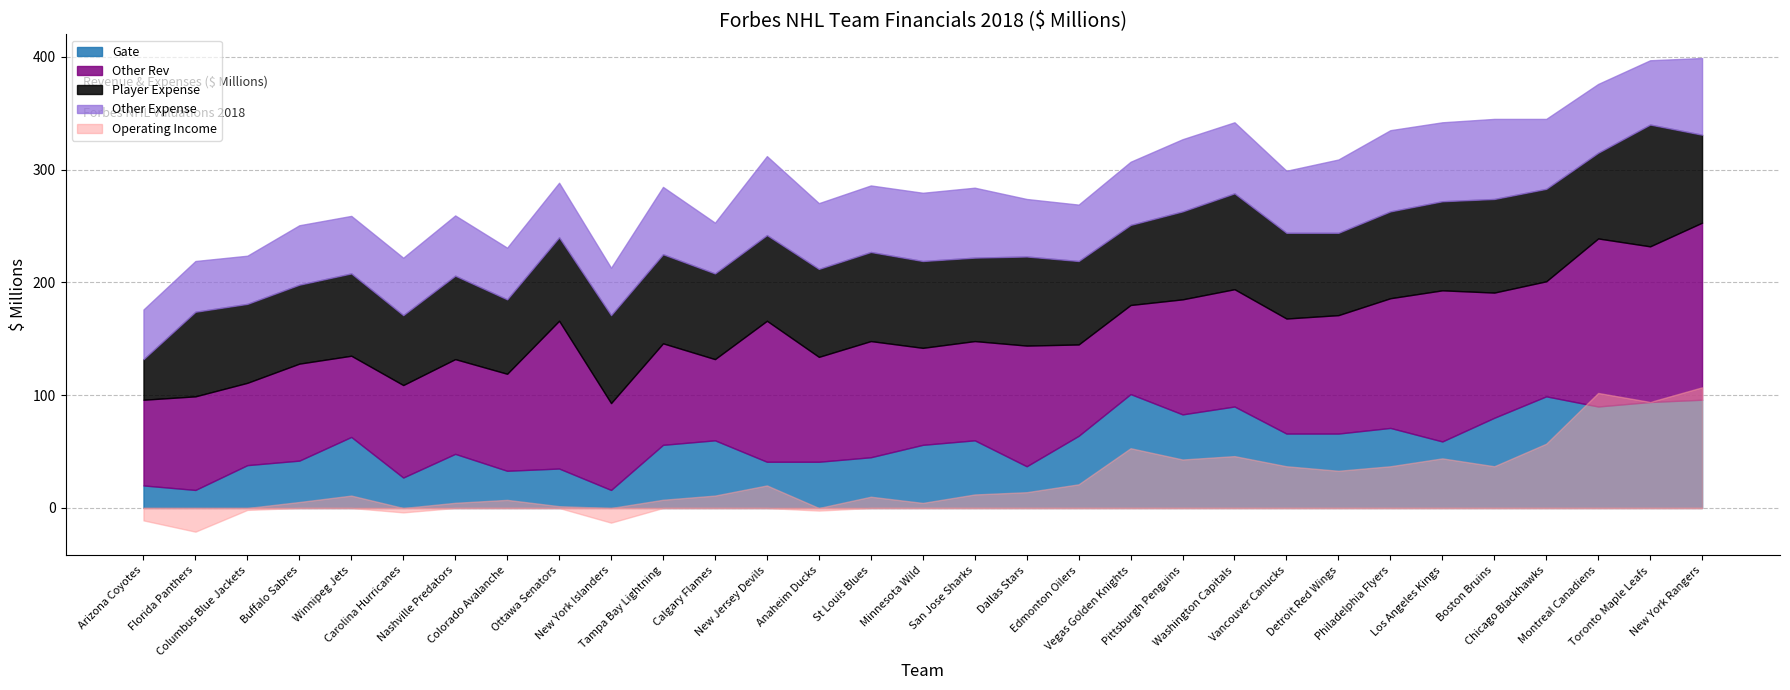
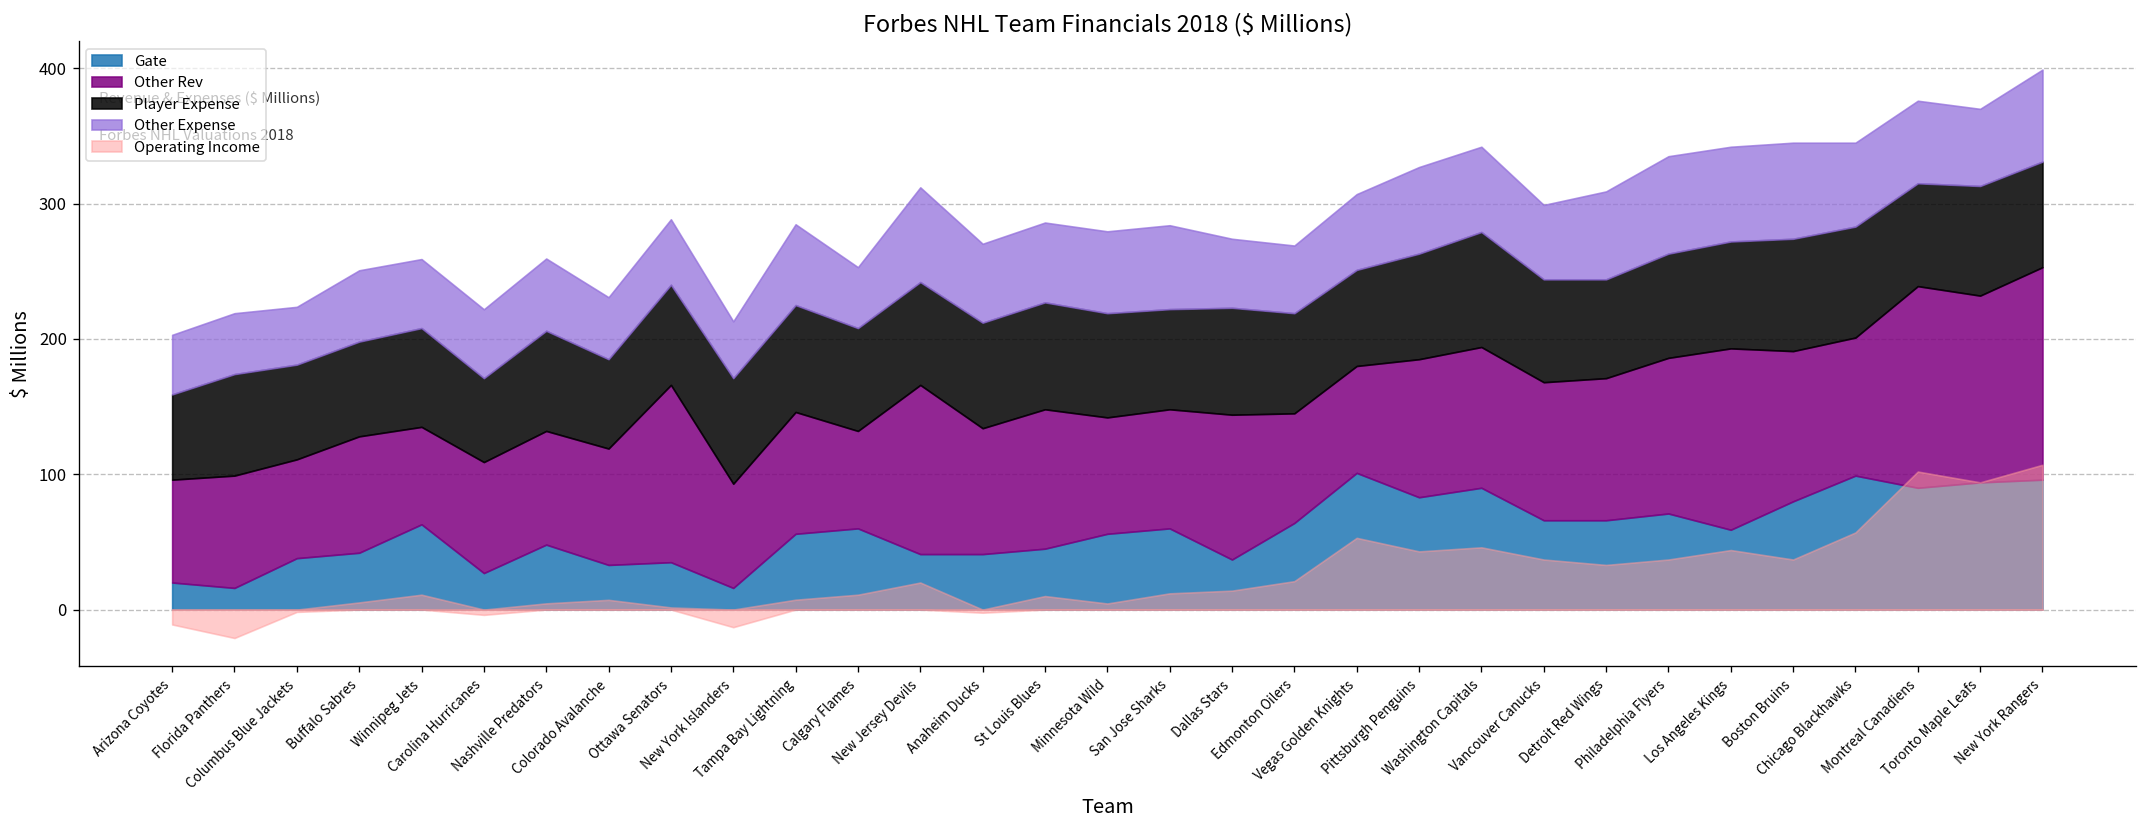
  {
    "Gate": {
      "Arizona Coyotes": 20,
      "Florida Panthers": 16,
      "Columbus Blue Jackets": 38,
      "Buffalo Sabres": 42,
      "Winnipeg Jets": 63,
      "Carolina Hurricanes": 27,
      "Nashville Predators": 48,
      "Colorado Avalanche": 33,
      "Ottawa Senators": 35,
      "New York Islanders": 16,
      "Tampa Bay Lightning": 56,
      "Calgary Flames": 60,
      "New Jersey Devils": 41,
      "Anaheim Ducks": 41,
      "St Louis Blues": 45,
      "Minnesota Wild": 56,
      "San Jose Sharks": 60,
      "Dallas Stars": 37,
      "Edmonton Oilers": 64,
      "Vegas Golden Knights": 101,
      "Pittsburgh Penguins": 83,
      "Washington Capitals": 90,
      "Vancouver Canucks": 66,
      "Detroit Red Wings": 66,
      "Philadelphia Flyers": 71,
      "Los Angeles Kings": 59,
      "Boston Bruins": 80,
      "Chicago Blackhawks": 99,
      "Montreal Canadiens": 90,
      "New York Rangers": 96
    },
    "Other Rev": {
      "Arizona Coyotes": 76,
      "Florida Panthers": 83,
      "Columbus Blue Jackets": 73,
      "Buffalo Sabres": 86,
      "Winnipeg Jets": 72,
      "Carolina Hurricanes": 82,
      "Nashville Predators": 84,
      "Colorado Avalanche": 86,
      "Ottawa Senators": 131,
      "New York Islanders": 77,
      "Tampa Bay Lightning": 90,
      "Calgary Flames": 72,
      "New Jersey Devils": 125,
      "Anaheim Ducks": 93,
      "St Louis Blues": 103,
      "Minnesota Wild": 86,
      "San Jose Sharks": 88,
      "Dallas Stars": 107,
      "Edmonton Oilers": 81,
      "Vegas Golden Knights": 79,
      "Pittsburgh Penguins": 102,
      "Washington Capitals": 104,
      "Vancouver Canucks": 102,
      "Detroit Red Wings": 105,
      "Philadelphia Flyers": 115,
      "Los Angeles Kings": 134,
      "Boston Bruins": 111,
      "Chicago Blackhawks": 102,
      "Montreal Canadiens": 149,
      "Toronto Maple Leafs": 138,
      "New York Rangers": 157
    },
    "Player Expense": {
-     "Arizona Coyotes": 36,
+     "Arizona Coyotes": 63,
      "Florida Panthers": 75,
      "Columbus Blue Jackets": 70,
      "Buffalo Sabres": 70,
      "Winnipeg Jets": 73,
      "Carolina Hurricanes": 62,
      "Nashville Predators": 74,
      "Colorado Avalanche": 66,
      "Ottawa Senators": 74,
      "New York Islanders": 78,
      "Tampa Bay Lightning": 79,
      "Calgary Flames": 76,
      "New Jersey Devils": 76,
      "Anaheim Ducks": 78,
      "St Louis Blues": 79,
      "Minnesota Wild": 77,
      "San Jose Sharks": 74,
      "Dallas Stars": 79,
      "Edmonton Oilers": 74,
      "Vegas Golden Knights": 71,
      "Pittsburgh Penguins": 78,
      "Washington Capitals": 85,
      "Vancouver Canucks": 76,
      "Detroit Red Wings": 73,
      "Philadelphia Flyers": 77,
      "Los Angeles Kings": 79,
      "Boston Bruins": 83,
      "Chicago Blackhawks": 82,
      "Montreal Canadiens": 76,
-     "Toronto Maple Leafs": 108,
+     "Toronto Maple Leafs": 81,
      "New York Rangers": 78
    },
    "Other Expense": {
      "Arizona Coyotes": 44,
      "Florida Panthers": 45,
      "Columbus Blue Jackets": 43,
      "Buffalo Sabres": 53,
      "Winnipeg Jets": 51,
      "Carolina Hurricanes": 51,
      "Nashville Predators": 53,
      "Colorado Avalanche": 46,
      "Ottawa Senators": 48,
      "New York Islanders": 42,
      "Tampa Bay Lightning": 60,
      "Calgary Flames": 45,
      "New Jersey Devils": 70,
      "Anaheim Ducks": 58,
      "St Louis Blues": 59,
      "Minnesota Wild": 61,
      "San Jose Sharks": 62,
      "Dallas Stars": 51,
      "Edmonton Oilers": 50,
      "Vegas Golden Knights": 56,
      "Pittsburgh Penguins": 64,
      "Washington Capitals": 63,
      "Vancouver Canucks": 55,
      "Detroit Red Wings": 65,
      "Philadelphia Flyers": 72,
      "Los Angeles Kings": 70,
      "Boston Bruins": 71,
      "Chicago Blackhawks": 62,
      "Montreal Canadiens": 61,
      "Toronto Maple Leafs": 57,
      "New York Rangers": 68
    }
  }
